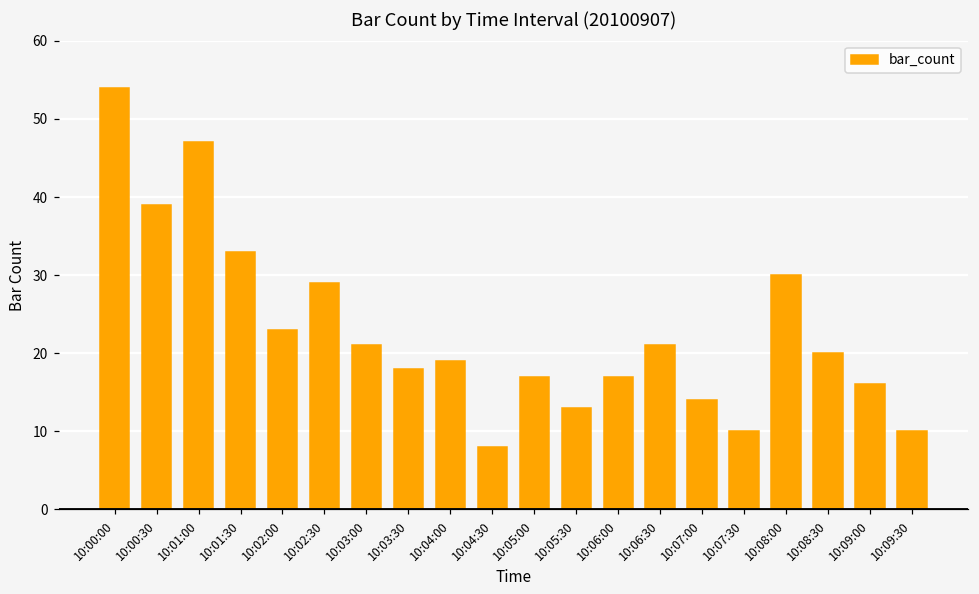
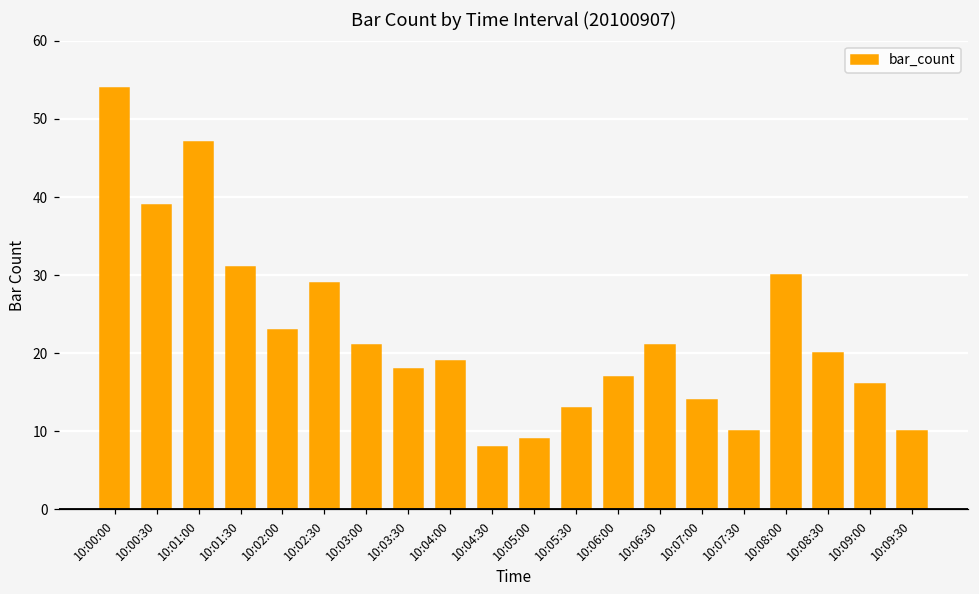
  {
    "10:00:00": 54,
    "10:00:30": 39,
    "10:01:00": 47,
-   "10:01:30": 33,
+   "10:01:30": 31,
    "10:02:00": 23,
    "10:02:30": 29,
    "10:03:00": 21,
    "10:03:30": 18,
    "10:04:00": 19,
    "10:04:30": 8,
-   "10:05:00": 17,
+   "10:05:00": 9,
    "10:05:30": 13,
    "10:06:00": 17,
    "10:06:30": 21,
    "10:07:00": 14,
    "10:07:30": 10,
    "10:08:00": 30,
    "10:08:30": 20,
    "10:09:00": 16,
    "10:09:30": 10
  }
